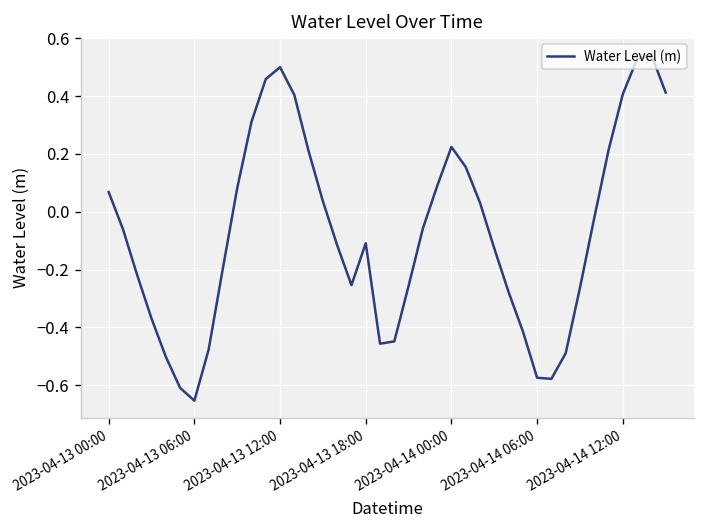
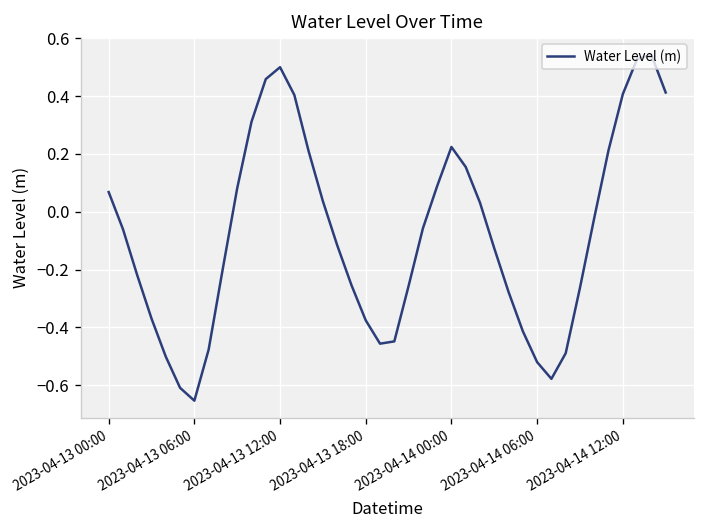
  {
    "2023-04-13 00:00": 0.07,
    "2023-04-13 06:00": -0.65,
    "2023-04-13 12:00": 0.50,
-   "2023-04-13 18:00": -0.11,
+   "2023-04-13 18:00": -0.38,
    "2023-04-14 00:00": 0.22,
-   "2023-04-14 06:00": -0.57,
+   "2023-04-14 06:00": -0.52,
    "2023-04-14 12:00": 0.41
  }
